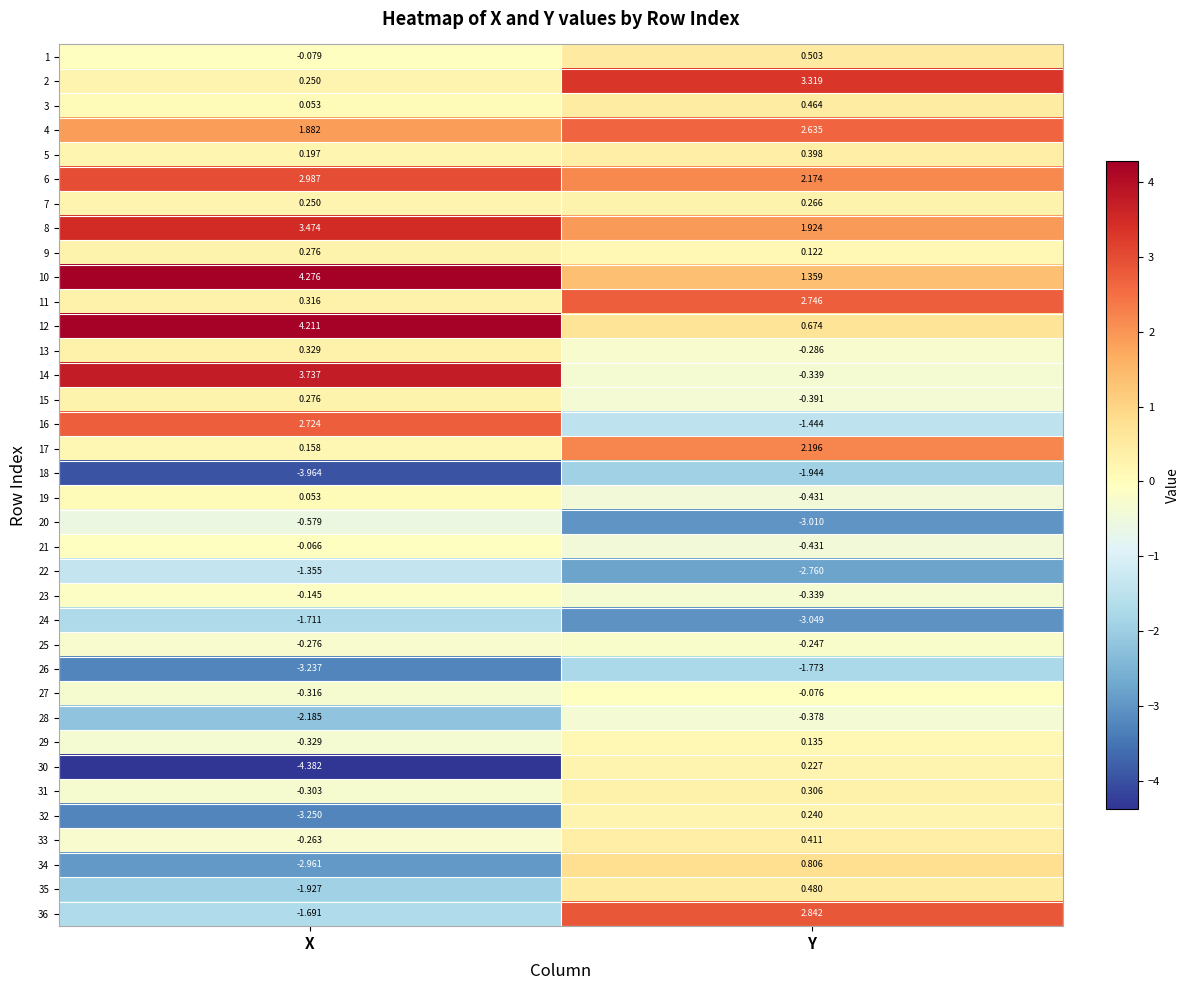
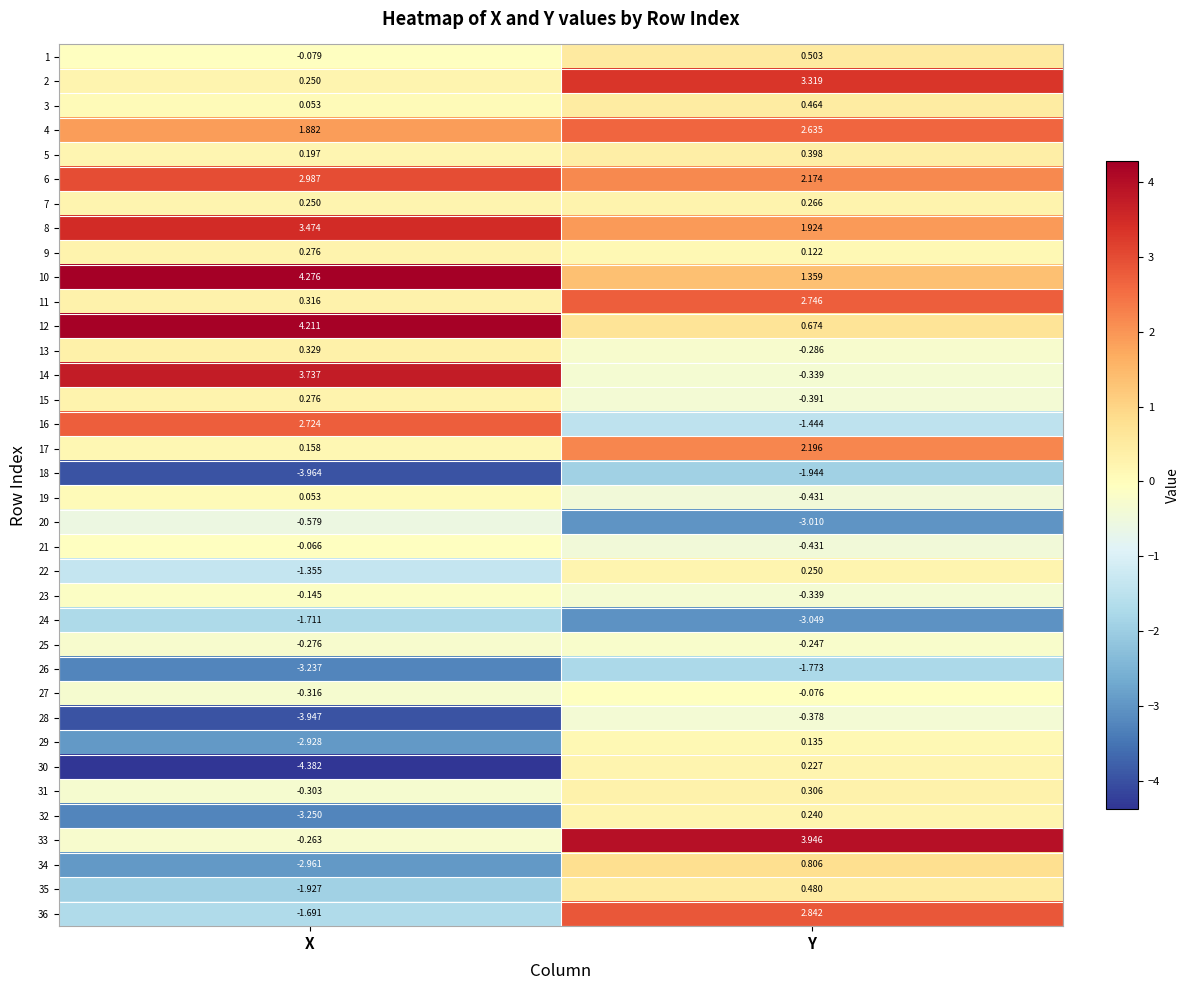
  {
    "1": {
      "X": -0.079,
      "Y": 0.503
    },
    "2": {
      "X": 0.250,
      "Y": 3.319
    },
    "3": {
      "X": 0.053,
      "Y": 0.464
    },
    "4": {
      "X": 1.882,
      "Y": 2.635
    },
    "5": {
      "X": 0.197,
      "Y": 0.398
    },
    "6": {
      "X": 2.987,
      "Y": 2.174
    },
    "7": {
      "X": 0.250,
      "Y": 0.266
    },
    "8": {
      "X": 3.474,
      "Y": 1.924
    },
    "9": {
      "X": 0.276,
      "Y": 0.122
    },
    "10": {
      "X": 4.276,
      "Y": 1.359
    },
    "11": {
      "X": 0.316,
      "Y": 2.746
    },
    "12": {
      "X": 4.211,
      "Y": 0.674
    },
    "13": {
      "X": 0.329,
      "Y": -0.286
    },
    "14": {
      "X": 3.737,
      "Y": -0.339
    },
    "15": {
      "X": 0.276,
      "Y": -0.391
    },
    "16": {
      "X": 2.724,
      "Y": -1.444
    },
    "17": {
      "X": 0.158,
      "Y": 2.196
    },
    "18": {
      "X": -3.964,
      "Y": -1.944
    },
    "19": {
      "X": 0.053,
      "Y": -0.431
    },
    "20": {
      "X": -0.579,
      "Y": -3.010
    },
    "21": {
      "X": -0.066,
      "Y": -0.431
    },
    "22": {
      "X": -1.355,
-     "Y": -2.760
+     "Y": 0.250
    },
    "23": {
      "X": -0.145,
      "Y": -0.339
    },
    "24": {
      "X": -1.711,
      "Y": -3.049
    },
    "25": {
      "X": -0.276,
      "Y": -0.247
    },
    "26": {
      "X": -3.237,
      "Y": -1.773
    },
    "27": {
      "X": -0.316,
      "Y": -0.076
    },
    "28": {
-     "X": -2.185,
+     "X": -3.947,
      "Y": -0.378
    },
    "29": {
-     "X": -0.329,
+     "X": -2.928,
      "Y": 0.135
    },
    "30": {
      "X": -4.382,
      "Y": 0.227
    },
    "31": {
      "X": -0.303,
      "Y": 0.306
    },
    "32": {
      "X": -3.250,
      "Y": 0.240
    },
    "33": {
      "X": -0.263,
-     "Y": 0.411
+     "Y": 3.946
    },
    "34": {
      "X": -2.961,
      "Y": 0.806
    },
    "35": {
      "X": -1.927,
      "Y": 0.480
    },
    "36": {
      "X": -1.691,
      "Y": 2.842
    }
  }
